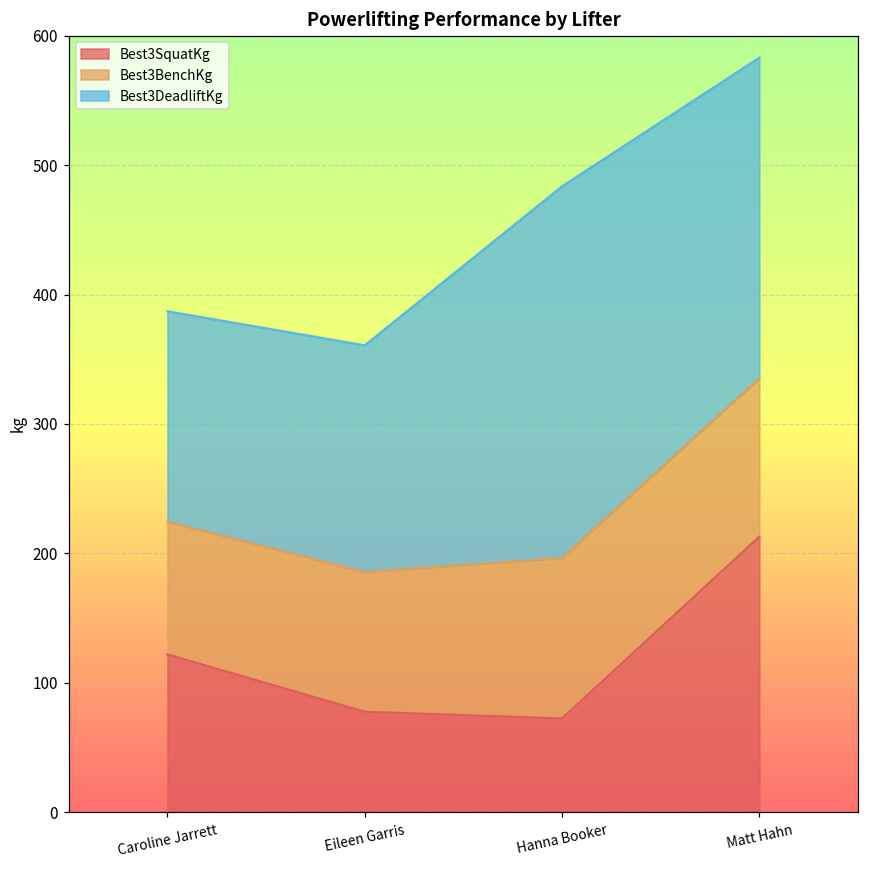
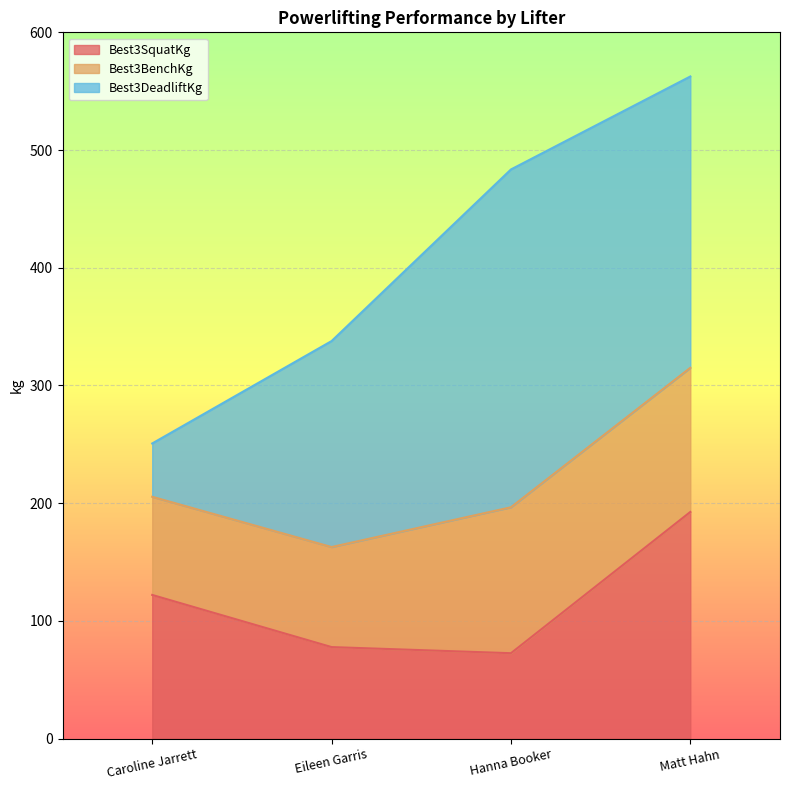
  {
    "Best3SquatKg": {
      "Caroline Jarrett": 122,
      "Eileen Garris": 78,
      "Hanna Booker": 73,
-     "Matt Hahn": 213
+     "Matt Hahn": 193
    },
    "Best3BenchKg": {
-     "Caroline Jarrett": 103,
-     "Eileen Garris": 108,
+     "Caroline Jarrett": 83,
+     "Eileen Garris": 85,
      "Hanna Booker": 124,
      "Matt Hahn": 123
    },
    "Best3DeadliftKg": {
-     "Caroline Jarrett": 163,
+     "Caroline Jarrett": 45,
      "Eileen Garris": 175,
      "Hanna Booker": 287,
      "Matt Hahn": 248
    }
  }
